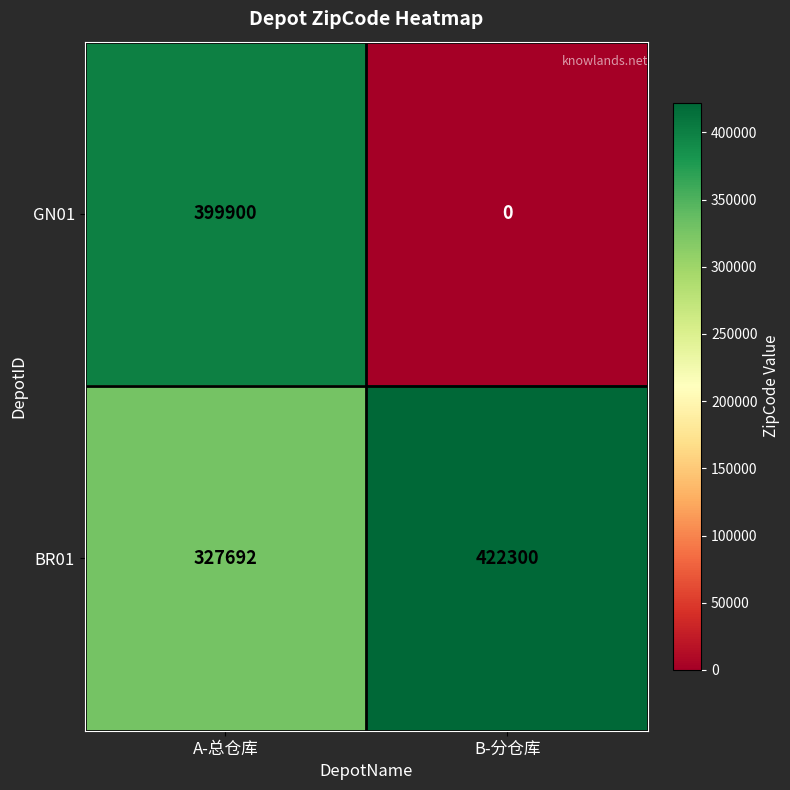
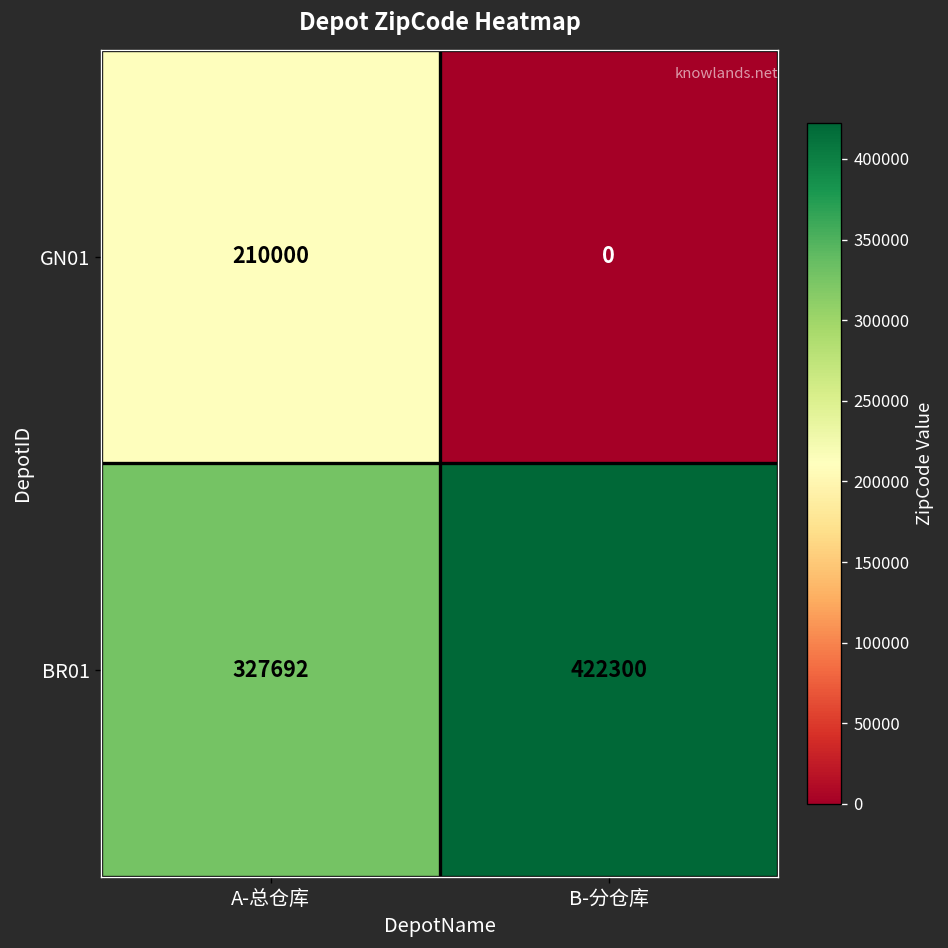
  {
    "GN01": {
-     "A-总仓库": 399900
+     "A-总仓库": 210000
    },
    "BR01": {
      "A-总仓库": 327692,
      "B-分仓库": 422300
    }
  }
